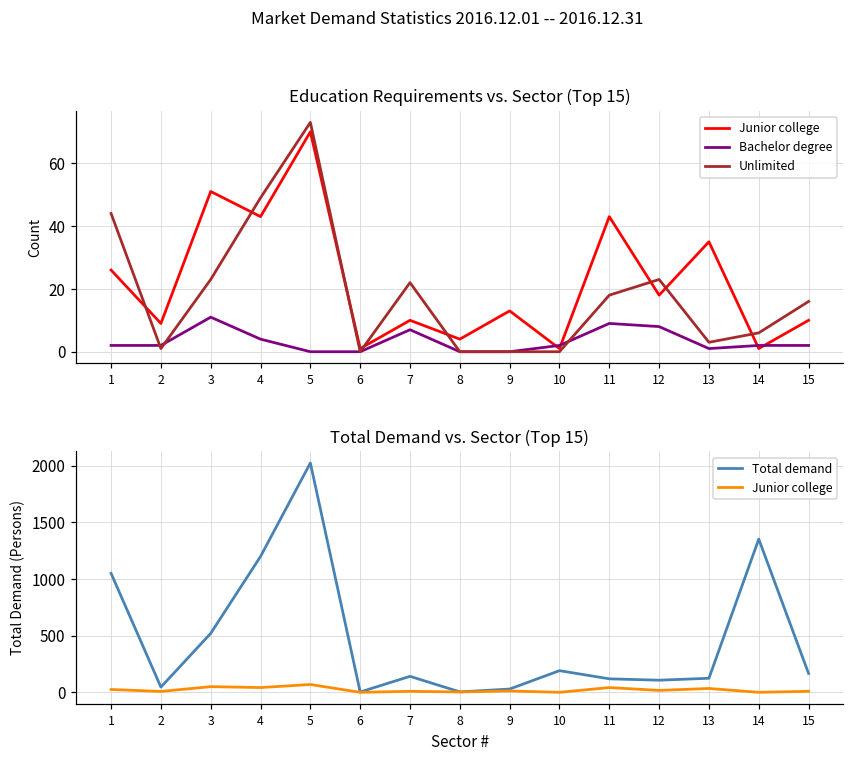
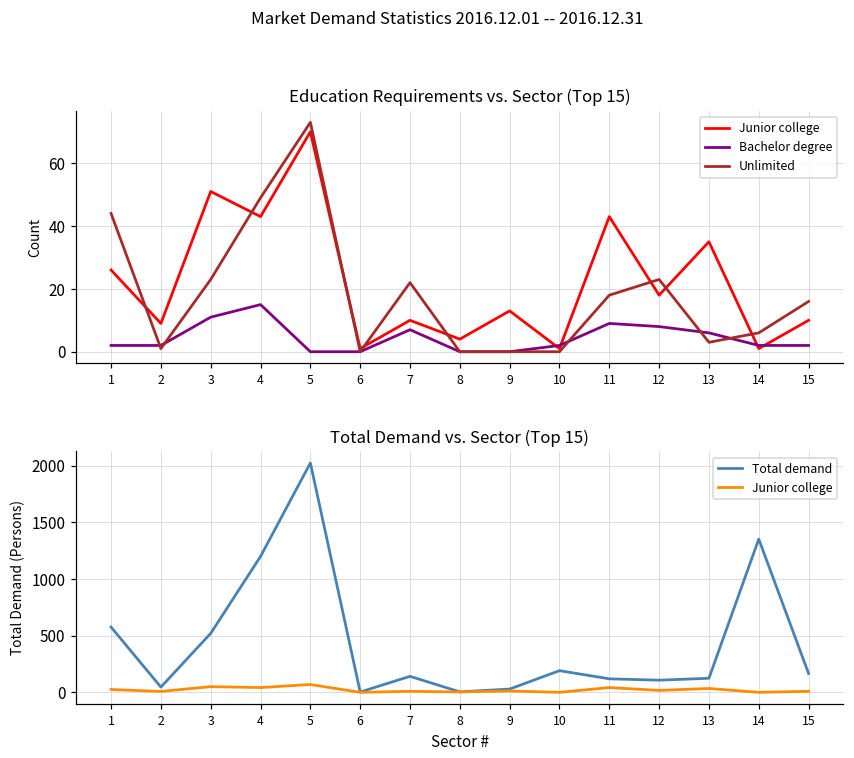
  {
    "Education Requirements vs. Sector (Top 15)": {
      "Bachelor degree": {
        "1": 2,
        "2": 2,
        "3": 11,
-       "4": 4,
+       "4": 15,
        "5": 0,
        "7": 7,
        "10": 2,
        "11": 9,
        "12": 8,
-       "13": 1,
+       "13": 6,
        "14": 2,
        "15": 2
      },
      "Unlimited": {
        "1": 44,
        "2": 1,
        "3": 23,
        "4": 49,
        "5": 73,
        "7": 22,
        "10": 0,
        "11": 18,
        "12": 23,
        "13": 3,
        "14": 6,
        "15": 16
      }
    },
    "Total Demand vs. Sector (Top 15)": {
      "Total demand": {
-       "1": 1050,
+       "1": 580,
        "2": 50,
        "3": 520,
        "4": 1200,
        "5": 2020,
        "7": 140,
        "10": 190,
        "11": 120,
        "12": 110,
        "13": 130,
        "14": 1350,
        "15": 170
      },
      "Junior college": {
        "1": 30,
        "2": 10,
        "3": 50,
        "4": 40,
        "5": 70,
        "7": 10,
        "10": 0,
        "11": 40,
        "12": 20,
        "13": 40,
        "14": 0,
        "15": 10
      }
    }
  }
